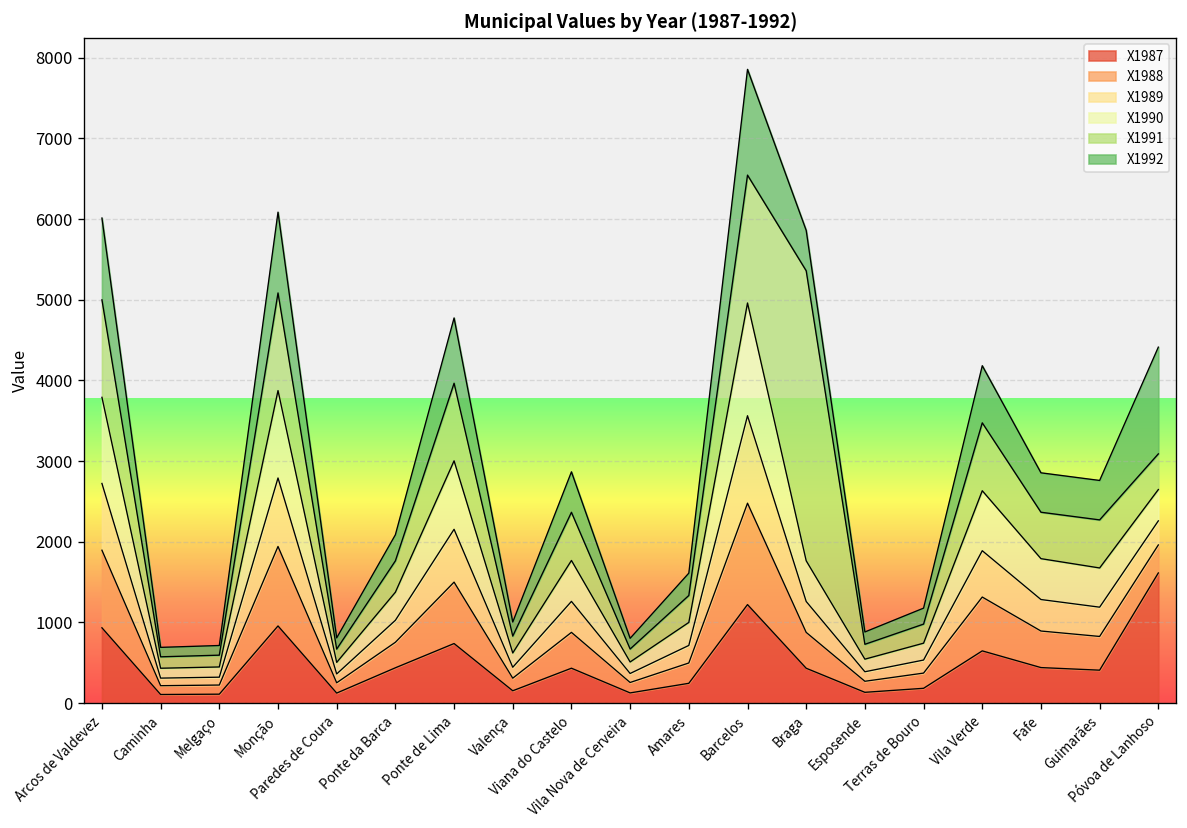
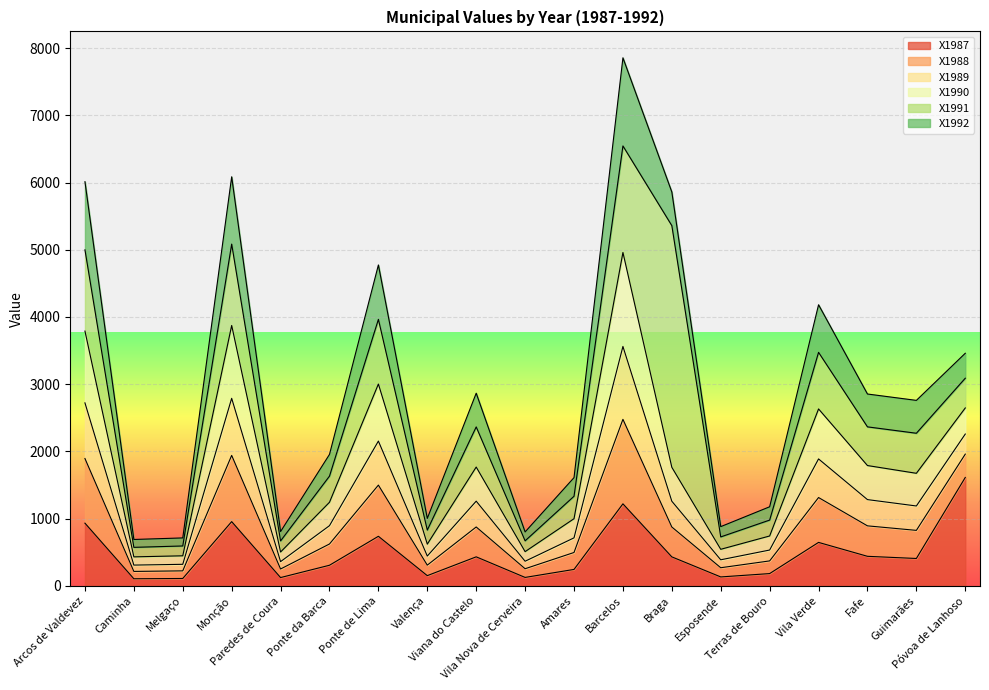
  {
    "X1987": {
      "Arcos de Valdevez": 900,
      "Caminha": 100,
      "Melgaço": 100,
      "Monção": 1000,
      "Paredes de Coura": 100,
-     "Ponte da Barca": 400,
+     "Ponte da Barca": 300,
      "Ponte de Lima": 700,
      "Valença": 200,
      "Viana do Castelo": 400,
      "Vila Nova de Cerveira": 100,
      "Amares": 200,
      "Barcelos": 1200,
      "Braga": 400,
      "Esposende": 100,
      "Terras de Bouro": 200,
      "Vila Verde": 600,
      "Fafe": 400,
      "Guimarães": 400,
      "Póvoa de Lanhoso": 1600
    },
    "X1988": {
      "Arcos de Valdevez": 1000,
      "Caminha": 100,
      "Melgaço": 100,
      "Monção": 1000,
      "Paredes de Coura": 100,
      "Ponte da Barca": 300,
      "Ponte de Lima": 800,
      "Valença": 200,
      "Viana do Castelo": 400,
      "Vila Nova de Cerveira": 100,
      "Amares": 300,
      "Barcelos": 1300,
      "Braga": 400,
      "Esposende": 100,
      "Terras de Bouro": 200,
      "Vila Verde": 700,
      "Fafe": 500,
      "Guimarães": 400,
      "Póvoa de Lanhoso": 300
    },
    "X1991": {
      "Arcos de Valdevez": 1200,
      "Caminha": 100,
      "Melgaço": 100,
      "Monção": 1200,
      "Paredes de Coura": 200,
      "Ponte da Barca": 400,
      "Ponte de Lima": 1000,
      "Valença": 200,
      "Viana do Castelo": 600,
      "Vila Nova de Cerveira": 200,
      "Amares": 300,
      "Barcelos": 1600,
      "Braga": 3600,
      "Esposende": 200,
      "Terras de Bouro": 200,
      "Vila Verde": 800,
      "Fafe": 600,
      "Guimarães": 600,
      "Póvoa de Lanhoso": 400
    },
    "X1992": {
      "Arcos de Valdevez": 1000,
      "Caminha": 100,
      "Melgaço": 100,
      "Monção": 1000,
      "Paredes de Coura": 100,
      "Ponte da Barca": 300,
      "Ponte de Lima": 800,
      "Valença": 200,
      "Viana do Castelo": 500,
      "Vila Nova de Cerveira": 100,
      "Amares": 300,
      "Barcelos": 1300,
      "Braga": 500,
      "Esposende": 200,
      "Terras de Bouro": 200,
      "Vila Verde": 700,
      "Fafe": 500,
      "Guimarães": 500,
-     "Póvoa de Lanhoso": 1300
+     "Póvoa de Lanhoso": 400
    }
  }
